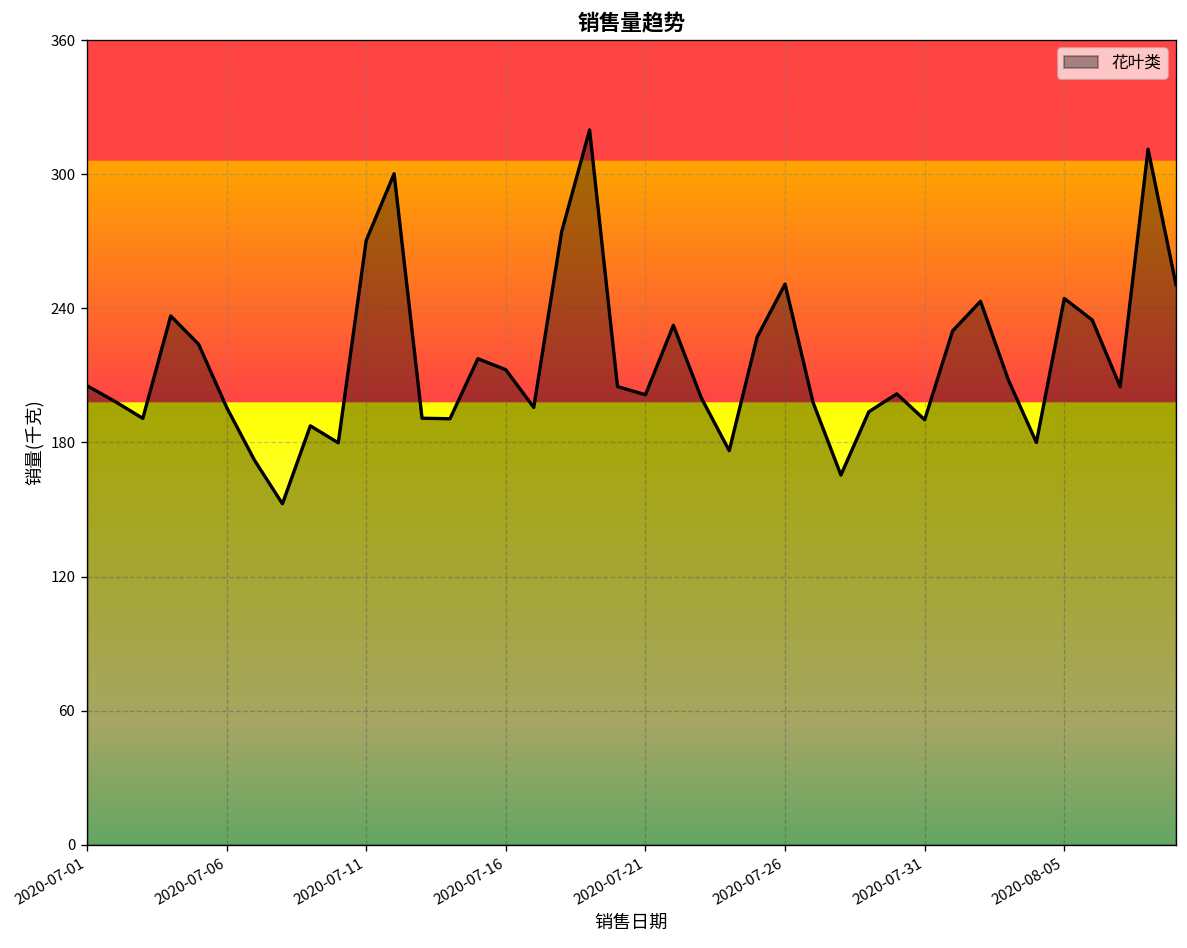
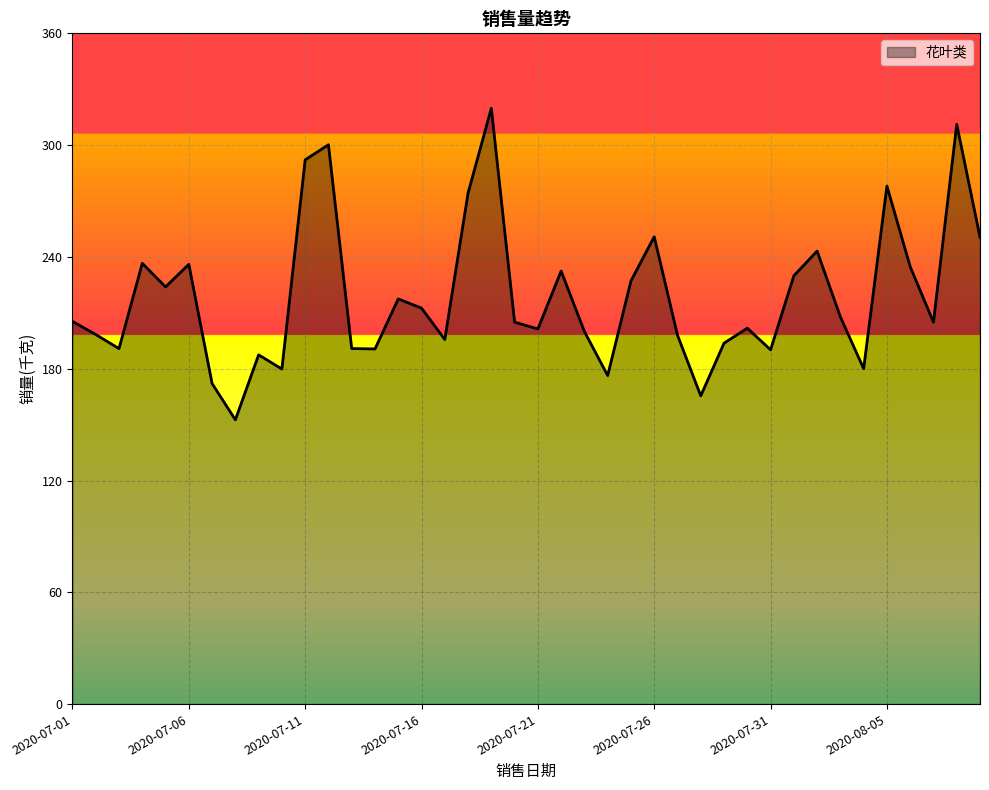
  {
    "2020-07-01": 205,
-   "2020-07-06": 196,
-   "2020-07-11": 270,
+   "2020-07-06": 236,
+   "2020-07-11": 292,
    "2020-07-16": 213,
    "2020-07-21": 201,
    "2020-07-26": 251,
    "2020-07-31": 190,
-   "2020-08-05": 244
+   "2020-08-05": 278
  }
